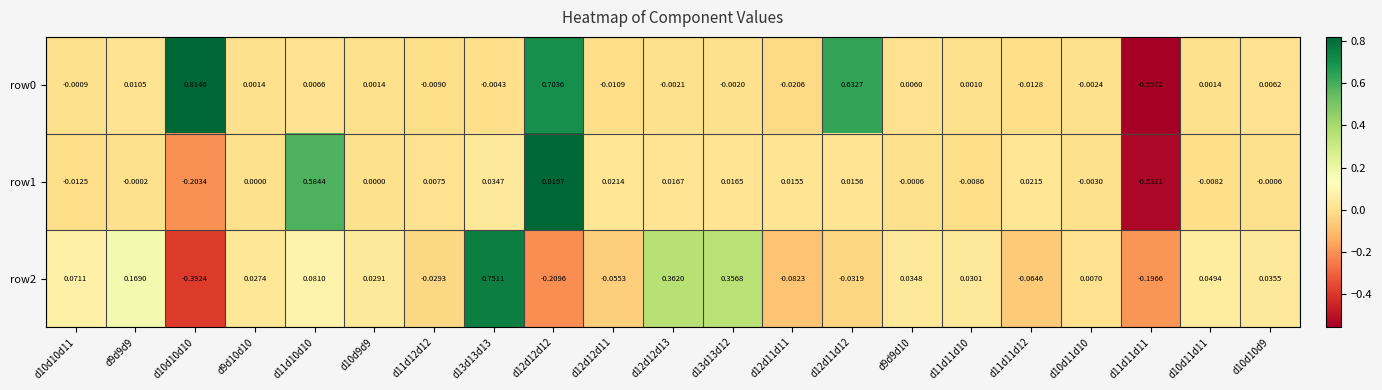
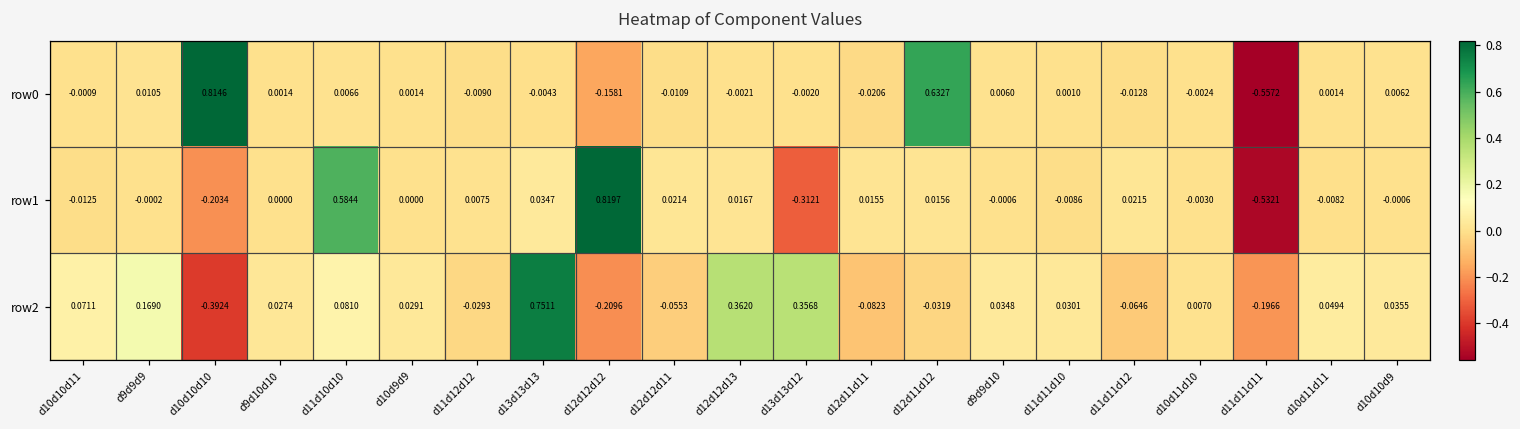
  {
    "row0": {
      "d10d10d11": -0.0009,
      "d9d9d9": 0.0105,
      "d10d10d10": 0.8146,
      "d9d10d10": 0.0014,
      "d11d10d10": 0.0066,
      "d10d9d9": 0.0014,
      "d11d12d12": -0.0090,
      "d13d13d13": -0.0043,
-     "d12d12d12": 0.7036,
+     "d12d12d12": -0.1581,
      "d12d12d11": -0.0109,
      "d12d12d13": -0.0021,
      "d13d13d12": -0.0020,
      "d12d11d11": -0.0206,
      "d12d11d12": 0.6327,
      "d9d9d10": 0.0060,
      "d11d11d10": 0.0010,
      "d11d11d12": -0.0128,
      "d10d11d10": -0.0024,
      "d11d11d11": -0.5572,
      "d10d11d11": 0.0014,
      "d10d10d9": 0.0062
    },
    "row1": {
      "d10d10d11": -0.0125,
      "d9d9d9": -0.0002,
      "d10d10d10": -0.2034,
      "d9d10d10": 0.0000,
      "d11d10d10": 0.5844,
      "d10d9d9": 0.0000,
      "d11d12d12": 0.0075,
      "d13d13d13": 0.0347,
      "d12d12d12": 0.8197,
      "d12d12d11": 0.0214,
      "d12d12d13": 0.0167,
-     "d13d13d12": 0.0165,
+     "d13d13d12": -0.3121,
      "d12d11d11": 0.0155,
      "d12d11d12": 0.0156,
      "d9d9d10": -0.0006,
      "d11d11d10": -0.0086,
      "d11d11d12": 0.0215,
      "d10d11d10": -0.0030,
      "d11d11d11": -0.5321,
      "d10d11d11": -0.0082,
      "d10d10d9": -0.0006
    },
    "row2": {
      "d10d10d11": 0.0711,
      "d9d9d9": 0.1690,
      "d10d10d10": -0.3924,
      "d9d10d10": 0.0274,
      "d11d10d10": 0.0810,
      "d10d9d9": 0.0291,
      "d11d12d12": -0.0293,
      "d13d13d13": 0.7511,
      "d12d12d12": -0.2096,
      "d12d12d11": -0.0553,
      "d12d12d13": 0.3620,
      "d13d13d12": 0.3568,
      "d12d11d11": -0.0823,
      "d12d11d12": -0.0319,
      "d9d9d10": 0.0348,
      "d11d11d10": 0.0301,
      "d11d11d12": -0.0646,
      "d10d11d10": 0.0070,
      "d11d11d11": -0.1966,
      "d10d11d11": 0.0494,
      "d10d10d9": 0.0355
    }
  }
